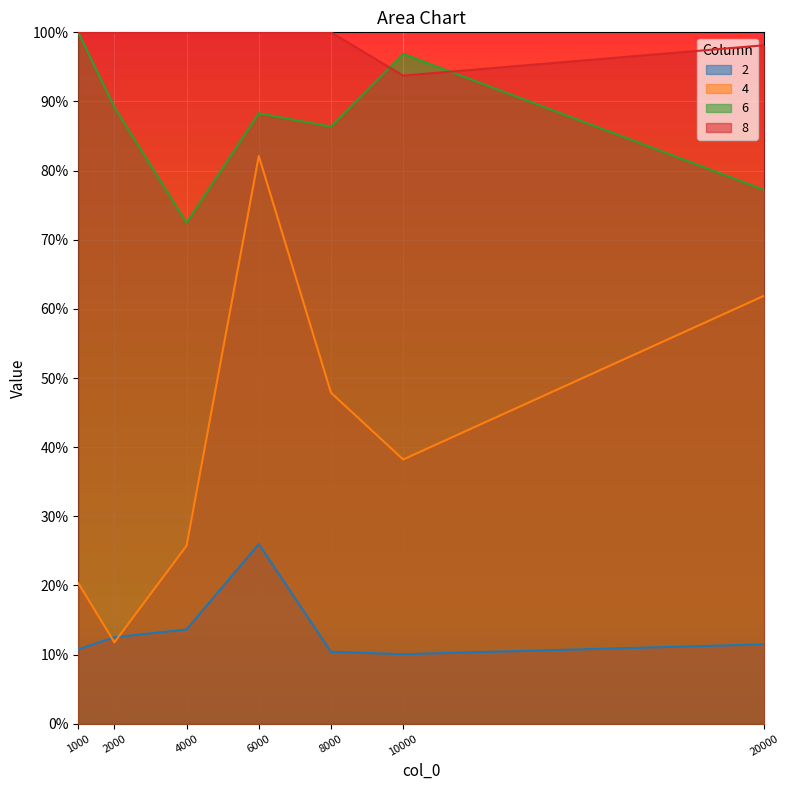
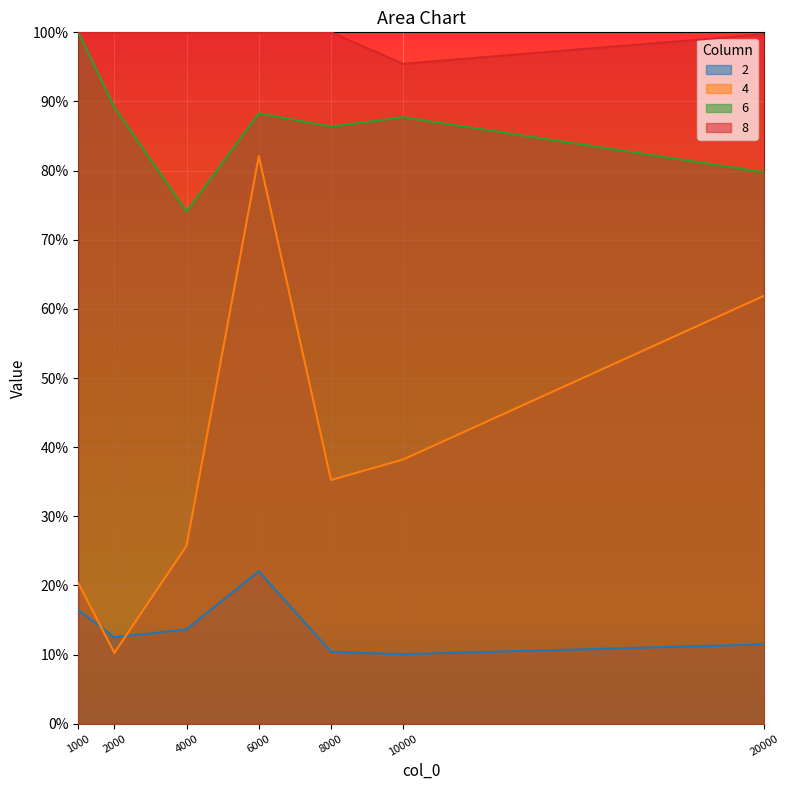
  {
    "2": {
-     "1000": "11%",
+     "1000": "16%",
      "2000": "13%",
      "4000": "14%",
-     "6000": "26%",
+     "6000": "22%",
      "8000": "10%",
      "10000": "10%",
      "20000": "11%"
    },
    "4": {
      "1000": "20%",
-     "2000": "12%",
+     "2000": "10%",
      "4000": "26%",
      "6000": "82%",
-     "8000": "48%",
+     "8000": "35%",
      "10000": "38%",
      "20000": "62%"
    },
    "6": {
      "2000": "89%",
-     "4000": "72%",
+     "4000": "74%",
      "6000": "88%",
      "8000": "86%",
-     "10000": "97%",
-     "20000": "77%"
+     "10000": "88%",
+     "20000": "80%"
    },
    "8": {
      "2000": "100%",
      "4000": "100%",
      "6000": "100%",
      "8000": "100%",
-     "10000": "94%",
-     "20000": "98%"
+     "10000": "95%",
+     "20000": "100%"
    }
  }
